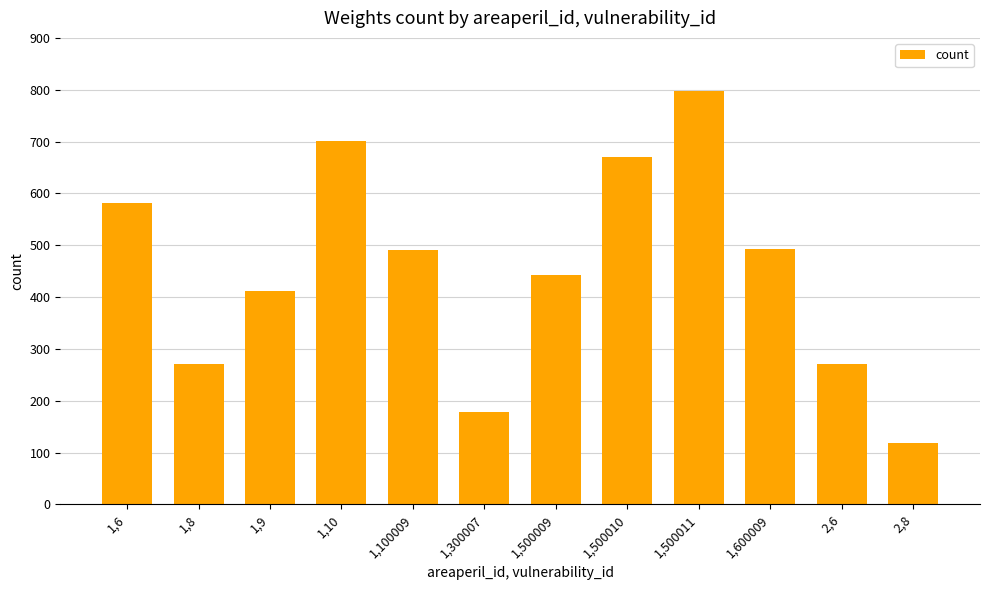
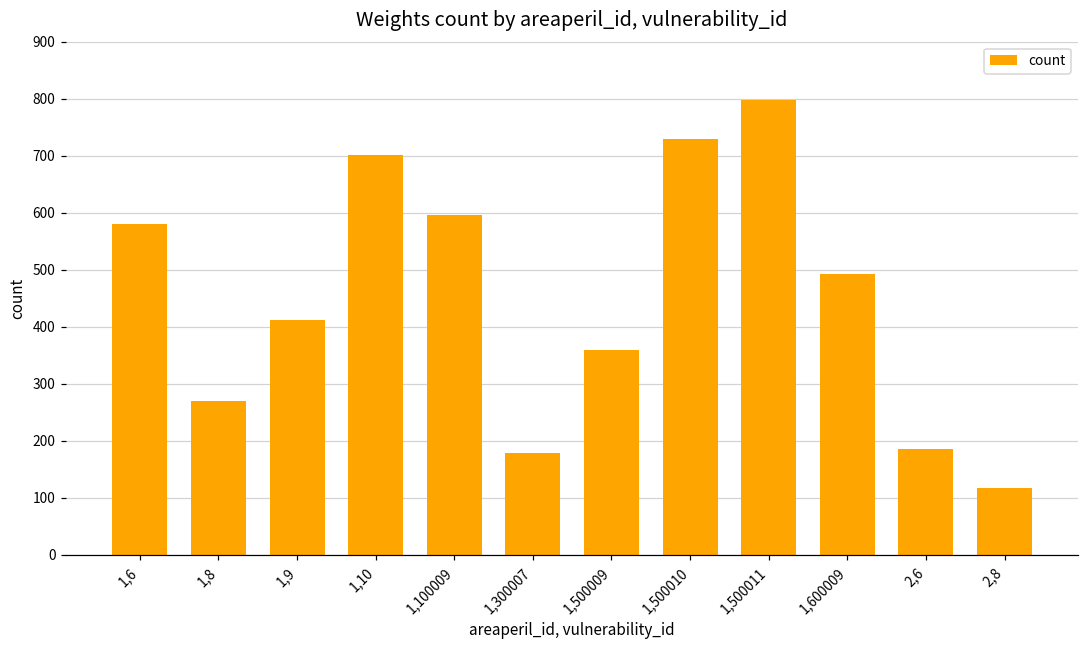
  {
    "1,6": 580,
    "1,8": 270,
    "1,9": 410,
    "1,10": 700,
-   "1,100009": 490,
+   "1,100009": 600,
    "1,300007": 180,
-   "1,500009": 440,
-   "1,500010": 670,
+   "1,500009": 360,
+   "1,500010": 730,
    "1,500011": 800,
    "1,600009": 490,
-   "2,6": 270,
+   "2,6": 190,
    "2,8": 120
  }
